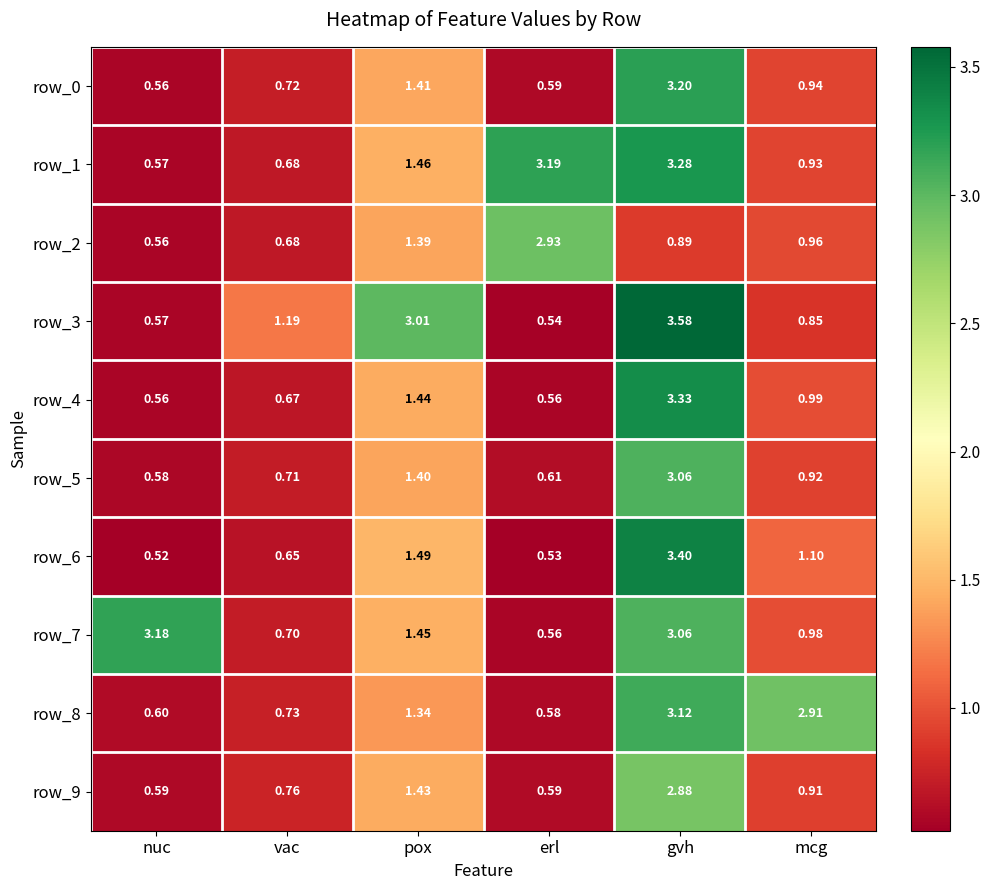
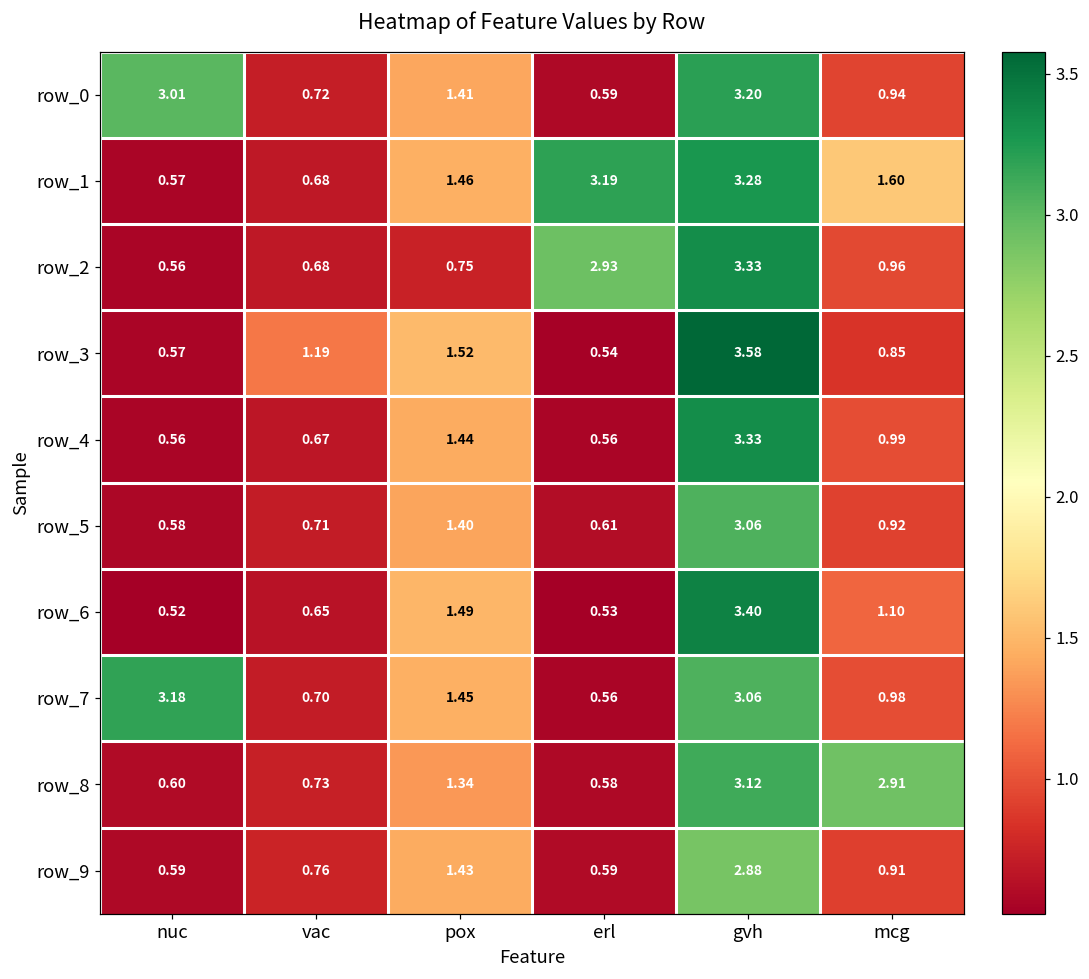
  {
    "row_0": {
-     "nuc": 0.56,
+     "nuc": 3.01,
      "vac": 0.72,
      "pox": 1.41,
      "erl": 0.59,
      "gvh": 3.20,
      "mcg": 0.94
    },
    "row_1": {
      "nuc": 0.57,
      "vac": 0.68,
      "pox": 1.46,
      "erl": 3.19,
      "gvh": 3.28,
-     "mcg": 0.93
+     "mcg": 1.60
    },
    "row_2": {
      "nuc": 0.56,
      "vac": 0.68,
-     "pox": 1.39,
+     "pox": 0.75,
      "erl": 2.93,
-     "gvh": 0.89,
+     "gvh": 3.33,
      "mcg": 0.96
    },
    "row_3": {
      "nuc": 0.57,
      "vac": 1.19,
-     "pox": 3.01,
+     "pox": 1.52,
      "erl": 0.54,
      "gvh": 3.58,
      "mcg": 0.85
    },
    "row_4": {
      "nuc": 0.56,
      "vac": 0.67,
      "pox": 1.44,
      "erl": 0.56,
      "gvh": 3.33,
      "mcg": 0.99
    },
    "row_5": {
      "nuc": 0.58,
      "vac": 0.71,
      "pox": 1.40,
      "erl": 0.61,
      "gvh": 3.06,
      "mcg": 0.92
    },
    "row_6": {
      "nuc": 0.52,
      "vac": 0.65,
      "pox": 1.49,
      "erl": 0.53,
      "gvh": 3.40,
      "mcg": 1.10
    },
    "row_7": {
      "nuc": 3.18,
      "vac": 0.70,
      "pox": 1.45,
      "erl": 0.56,
      "gvh": 3.06,
      "mcg": 0.98
    },
    "row_8": {
      "nuc": 0.60,
      "vac": 0.73,
      "pox": 1.34,
      "erl": 0.58,
      "gvh": 3.12,
      "mcg": 2.91
    },
    "row_9": {
      "nuc": 0.59,
      "vac": 0.76,
      "pox": 1.43,
      "erl": 0.59,
      "gvh": 2.88,
      "mcg": 0.91
    }
  }
